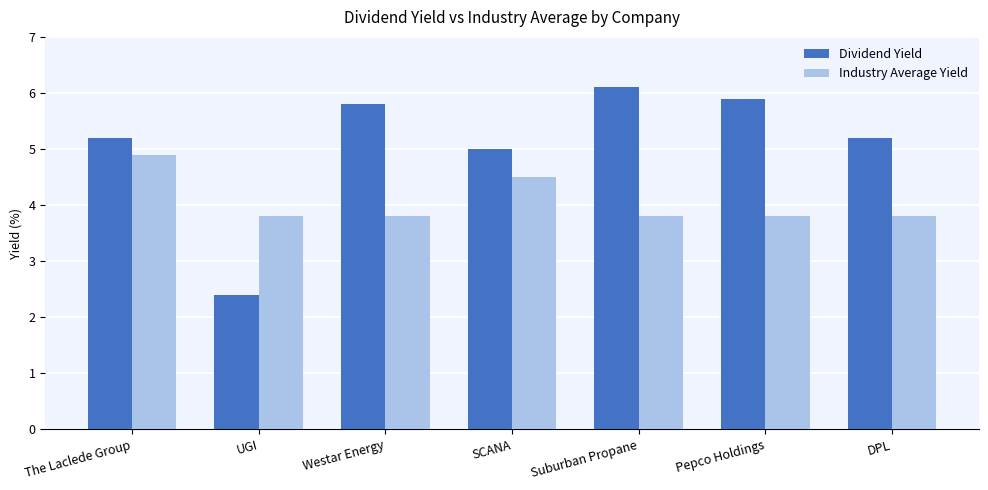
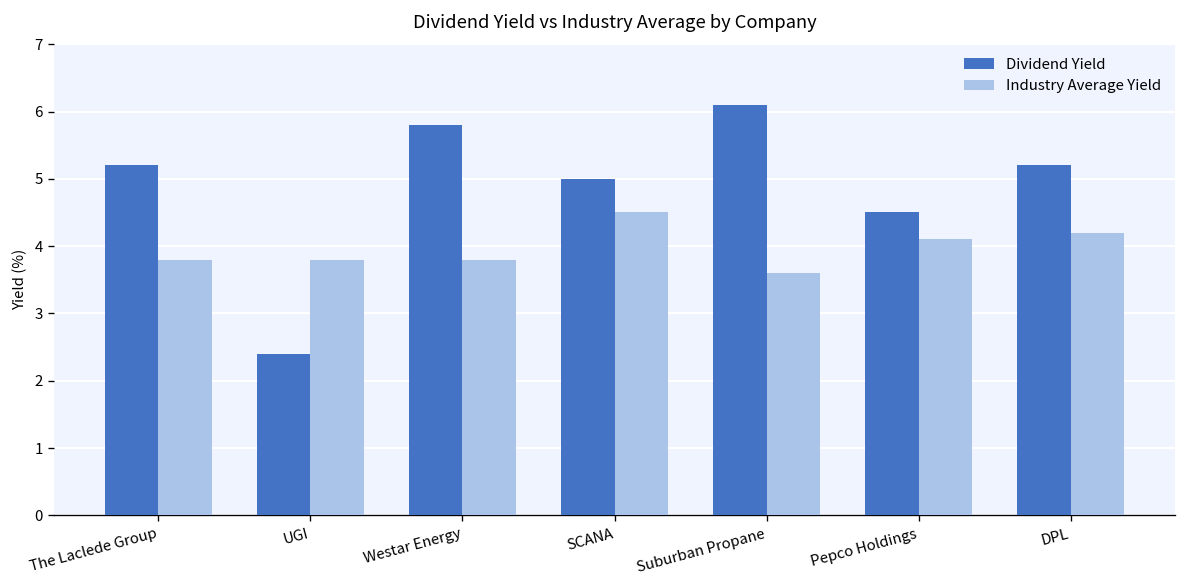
  {
    "Dividend Yield": {
      "The Laclede Group": 5.2,
      "UGI": 2.4,
      "Westar Energy": 5.8,
      "SCANA": 5.0,
      "Suburban Propane": 6.1,
-     "Pepco Holdings": 5.9,
+     "Pepco Holdings": 4.5,
      "DPL": 5.2
    },
    "Industry Average Yield": {
-     "The Laclede Group": 4.9,
+     "The Laclede Group": 3.8,
      "UGI": 3.8,
      "Westar Energy": 3.8,
      "SCANA": 4.5,
-     "Suburban Propane": 3.8,
-     "Pepco Holdings": 3.8,
-     "DPL": 3.8
+     "Suburban Propane": 3.6,
+     "Pepco Holdings": 4.1,
+     "DPL": 4.2
    }
  }
